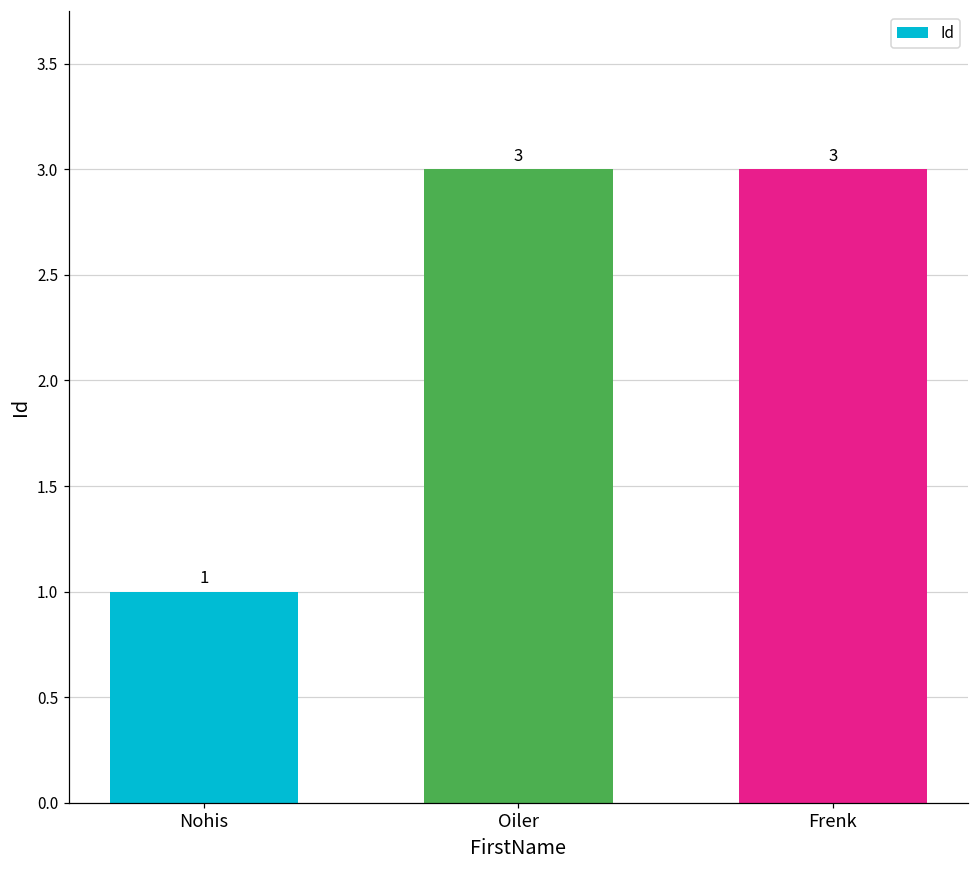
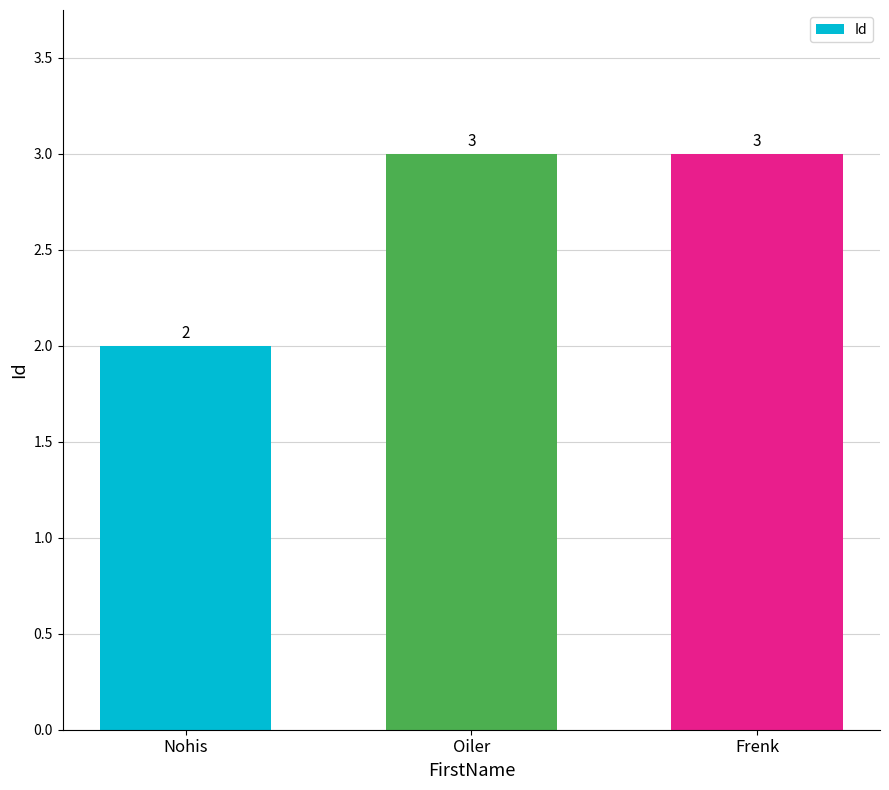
  {
-   "Nohis": 1,
+   "Nohis": 2,
    "Oiler": 3,
    "Frenk": 3
  }
